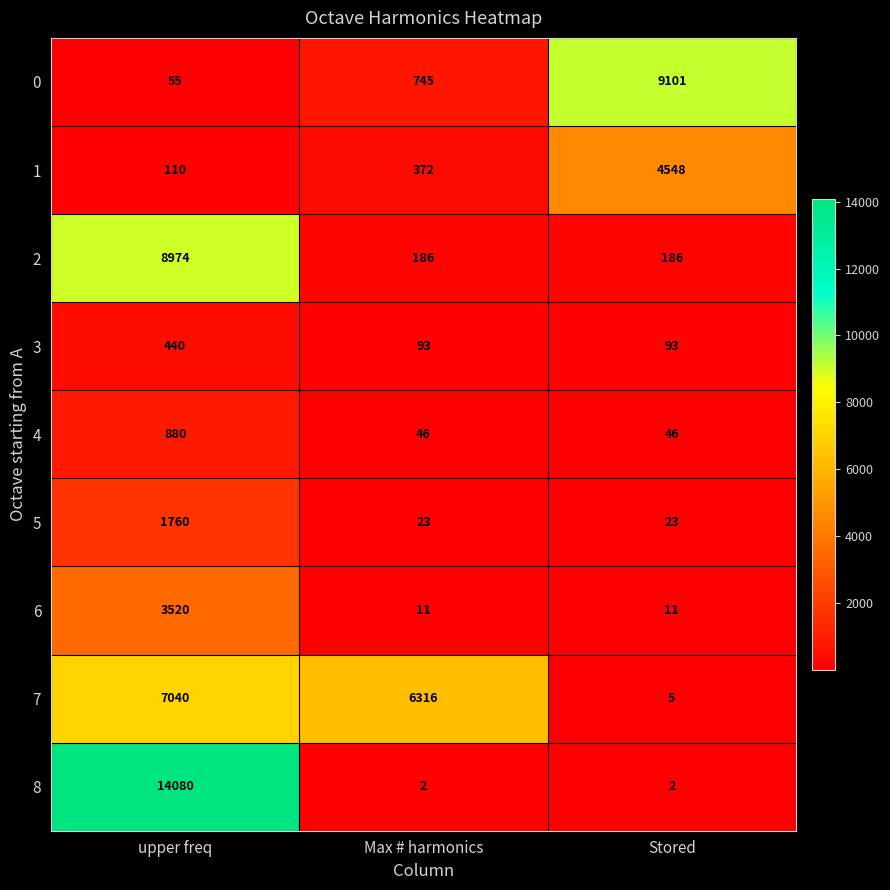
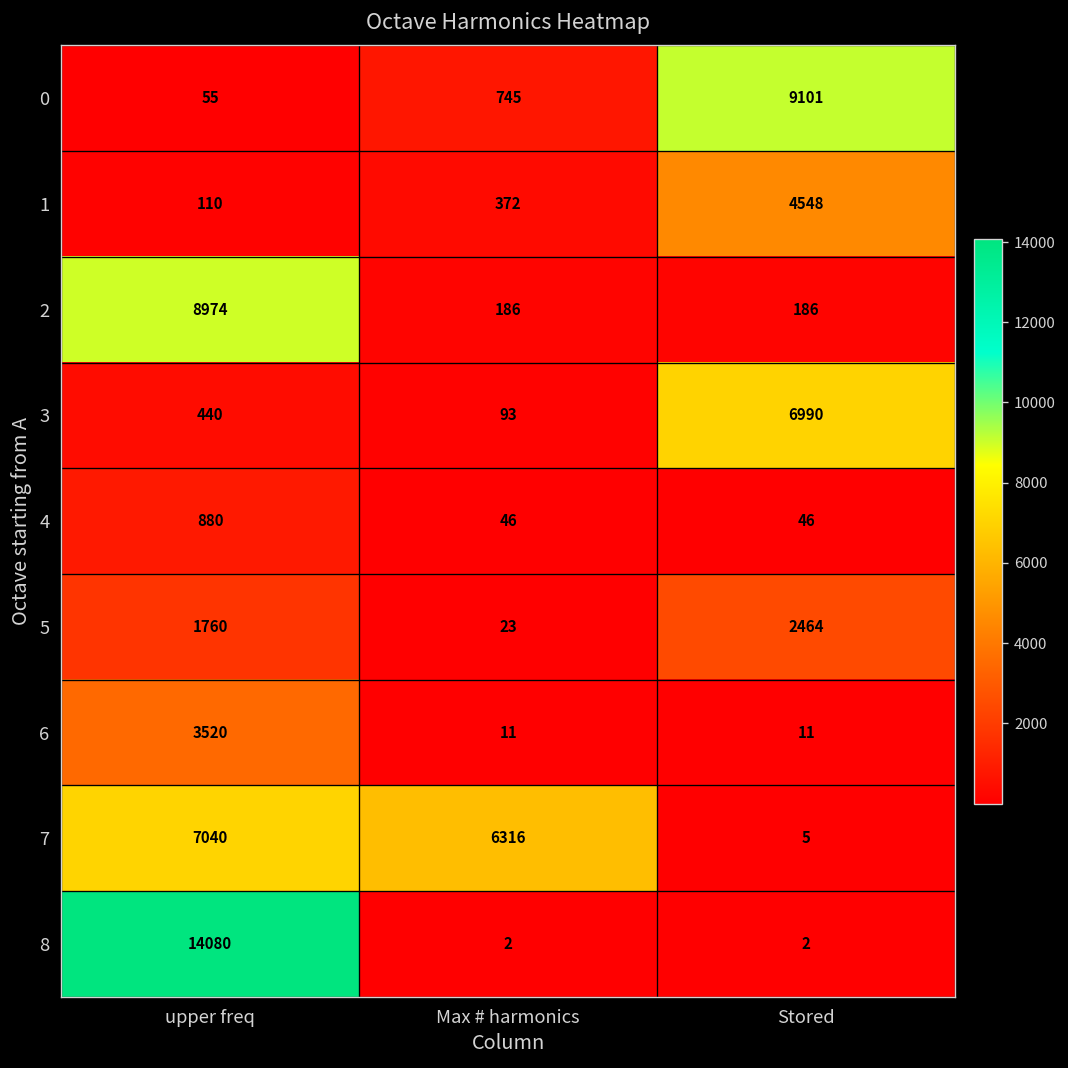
  {
    "0": {
      "upper freq": 55,
      "Max # harmonics": 745,
      "Stored": 9101
    },
    "1": {
      "upper freq": 110,
      "Max # harmonics": 372,
      "Stored": 4548
    },
    "2": {
      "upper freq": 8974,
      "Max # harmonics": 186,
      "Stored": 186
    },
    "3": {
      "upper freq": 440,
      "Max # harmonics": 93,
-     "Stored": 93
+     "Stored": 6990
    },
    "4": {
      "upper freq": 880,
      "Max # harmonics": 46,
      "Stored": 46
    },
    "5": {
      "upper freq": 1760,
      "Max # harmonics": 23,
-     "Stored": 23
+     "Stored": 2464
    },
    "6": {
      "upper freq": 3520,
      "Max # harmonics": 11,
      "Stored": 11
    },
    "7": {
      "upper freq": 7040,
      "Max # harmonics": 6316,
      "Stored": 5
    },
    "8": {
      "upper freq": 14080,
      "Max # harmonics": 2,
      "Stored": 2
    }
  }
